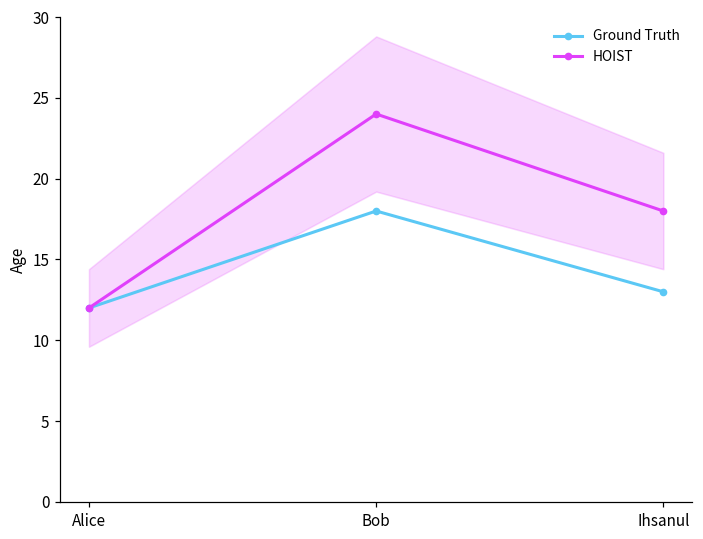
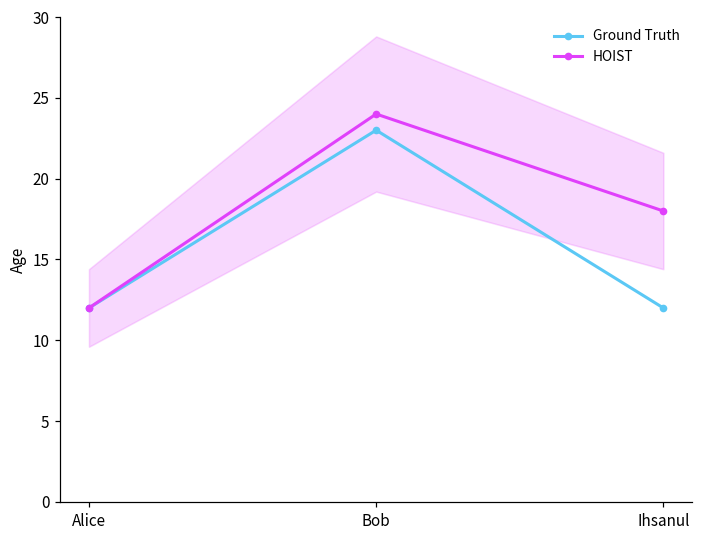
  {
    "Ground Truth": {
-     "Bob": 18,
-     "Ihsanul": 13
+     "Bob": 23,
+     "Ihsanul": 12
    }
  }
